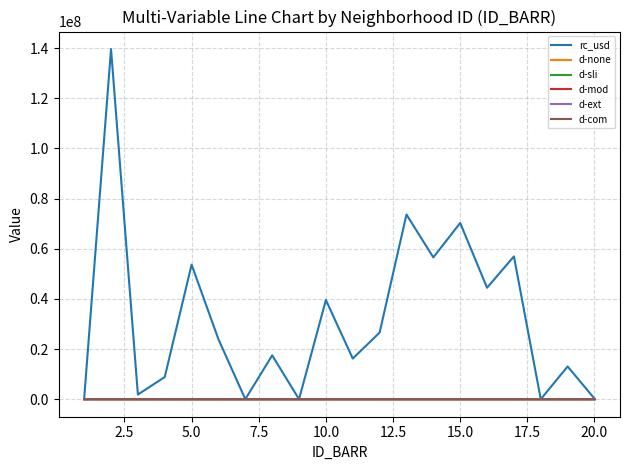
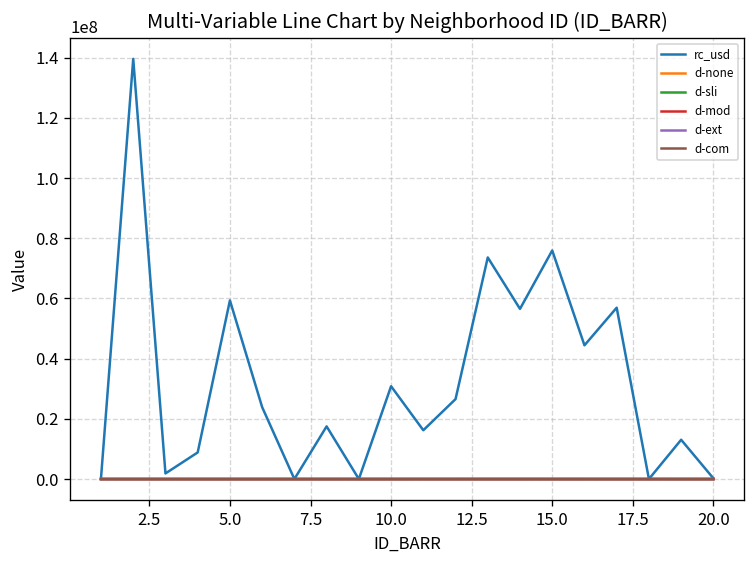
  {
    "rc_usd": {
-     "5.0": 54000000,
-     "10.0": 40000000,
-     "15.0": 70000000
+     "5.0": 59000000,
+     "10.0": 31000000,
+     "15.0": 76000000
    },
    "d-com": {
      "5.0": 0,
      "10.0": 0,
      "15.0": 0
    }
  }
